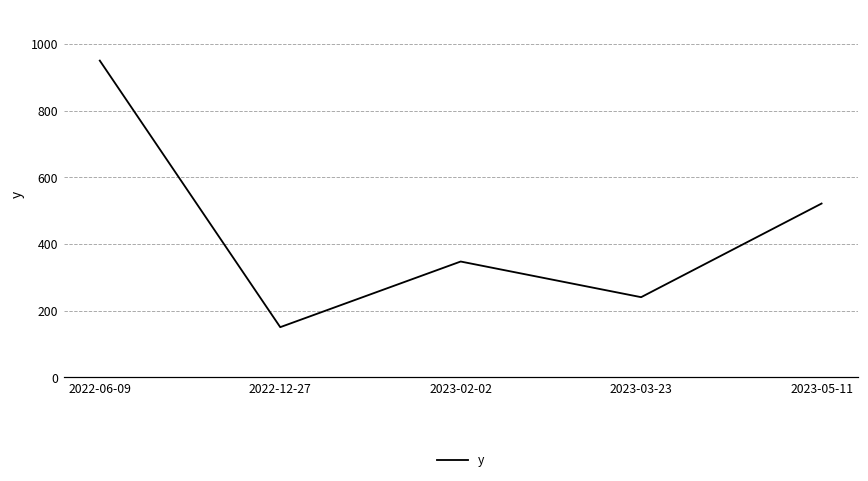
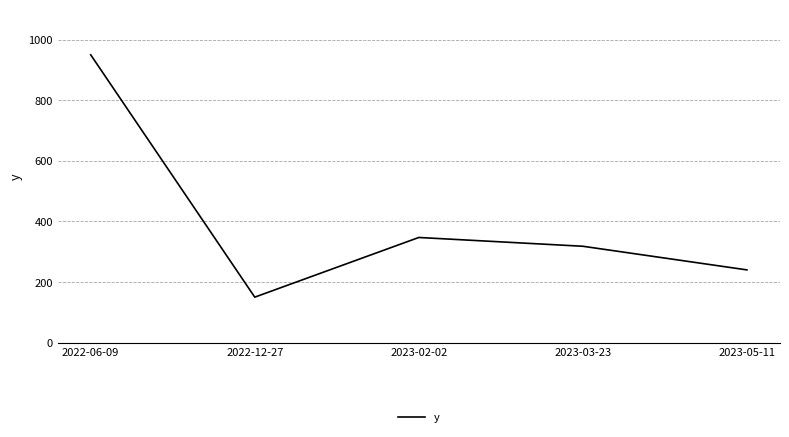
  {
    "2022-06-09": 950,
    "2022-12-27": 150,
    "2023-02-02": 350,
-   "2023-03-23": 240,
-   "2023-05-11": 520
+   "2023-03-23": 320,
+   "2023-05-11": 240
  }
